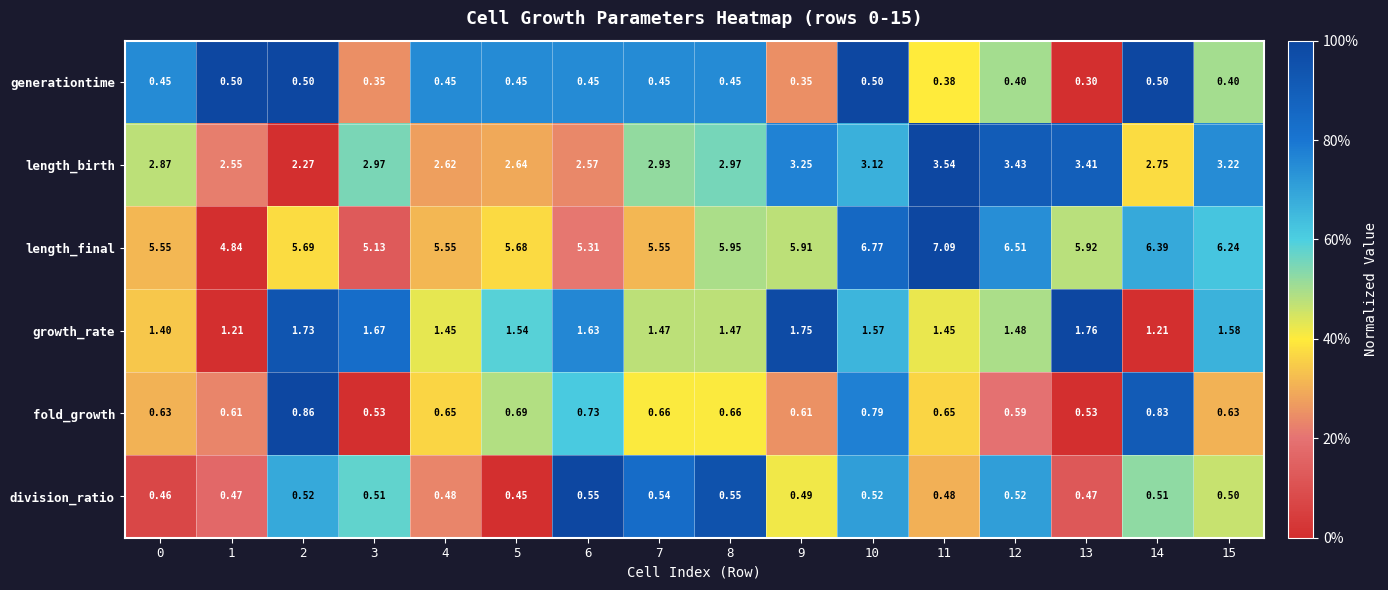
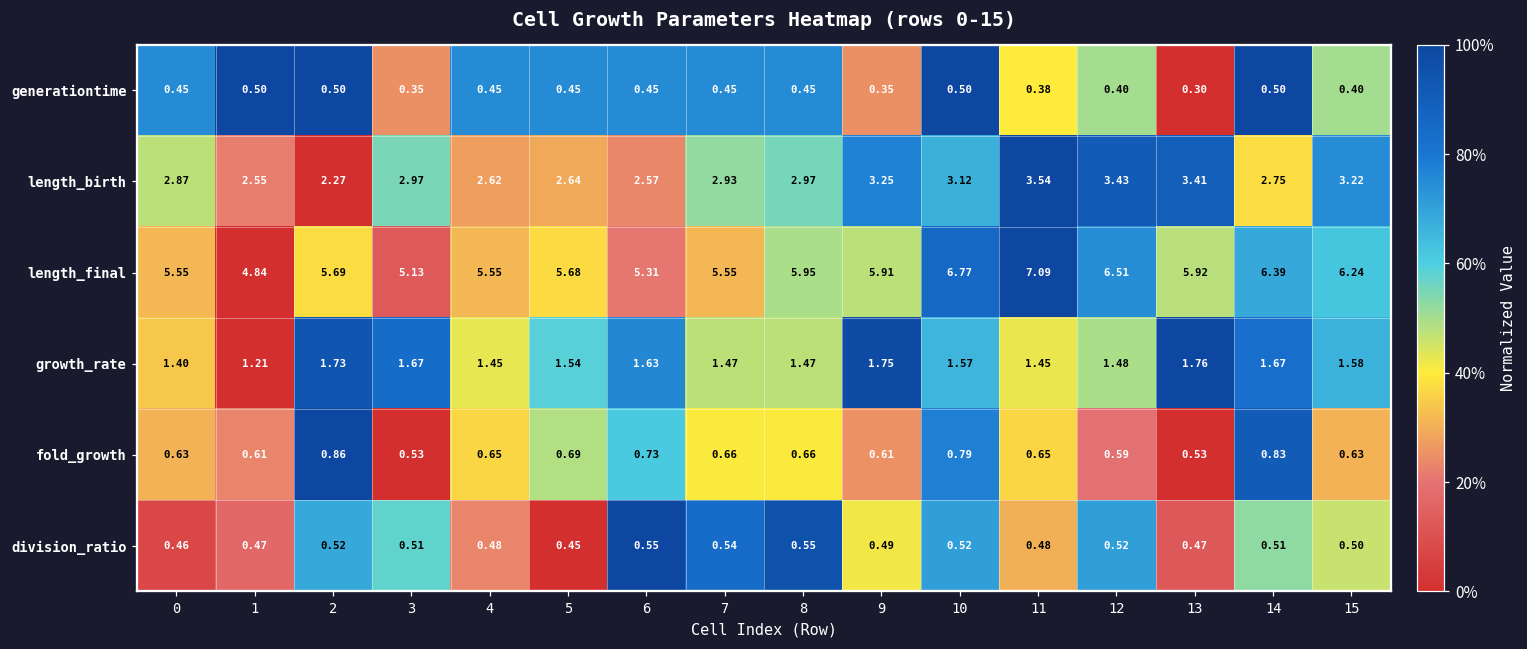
  {
    "generationtime": {
      "0": 0.45,
      "1": 0.50,
      "2": 0.50,
      "3": 0.35,
      "4": 0.45,
      "5": 0.45,
      "6": 0.45,
      "7": 0.45,
      "8": 0.45,
      "9": 0.35,
      "10": 0.50,
      "11": 0.38,
      "12": 0.40,
      "13": 0.30,
      "14": 0.50,
      "15": 0.40
    },
    "length_birth": {
      "0": 2.87,
      "1": 2.55,
      "2": 2.27,
      "3": 2.97,
      "4": 2.62,
      "5": 2.64,
      "6": 2.57,
      "7": 2.93,
      "8": 2.97,
      "9": 3.25,
      "10": 3.12,
      "11": 3.54,
      "12": 3.43,
      "13": 3.41,
      "14": 2.75,
      "15": 3.22
    },
    "length_final": {
      "0": 5.55,
      "1": 4.84,
      "2": 5.69,
      "3": 5.13,
      "4": 5.55,
      "5": 5.68,
      "6": 5.31,
      "7": 5.55,
      "8": 5.95,
      "9": 5.91,
      "10": 6.77,
      "11": 7.09,
      "12": 6.51,
      "13": 5.92,
      "14": 6.39,
      "15": 6.24
    },
    "growth_rate": {
      "0": 1.40,
      "1": 1.21,
      "2": 1.73,
      "3": 1.67,
      "4": 1.45,
      "5": 1.54,
      "6": 1.63,
      "7": 1.47,
      "8": 1.47,
      "9": 1.75,
      "10": 1.57,
      "11": 1.45,
      "12": 1.48,
      "13": 1.76,
-     "14": 1.21,
+     "14": 1.67,
      "15": 1.58
    },
    "fold_growth": {
      "0": 0.63,
      "1": 0.61,
      "2": 0.86,
      "3": 0.53,
      "4": 0.65,
      "5": 0.69,
      "6": 0.73,
      "7": 0.66,
      "8": 0.66,
      "9": 0.61,
      "10": 0.79,
      "11": 0.65,
      "12": 0.59,
      "13": 0.53,
      "14": 0.83,
      "15": 0.63
    },
    "division_ratio": {
      "0": 0.46,
      "1": 0.47,
      "2": 0.52,
      "3": 0.51,
      "4": 0.48,
      "5": 0.45,
      "6": 0.55,
      "7": 0.54,
      "8": 0.55,
      "9": 0.49,
      "10": 0.52,
      "11": 0.48,
      "12": 0.52,
      "13": 0.47,
      "14": 0.51,
      "15": 0.50
    }
  }
